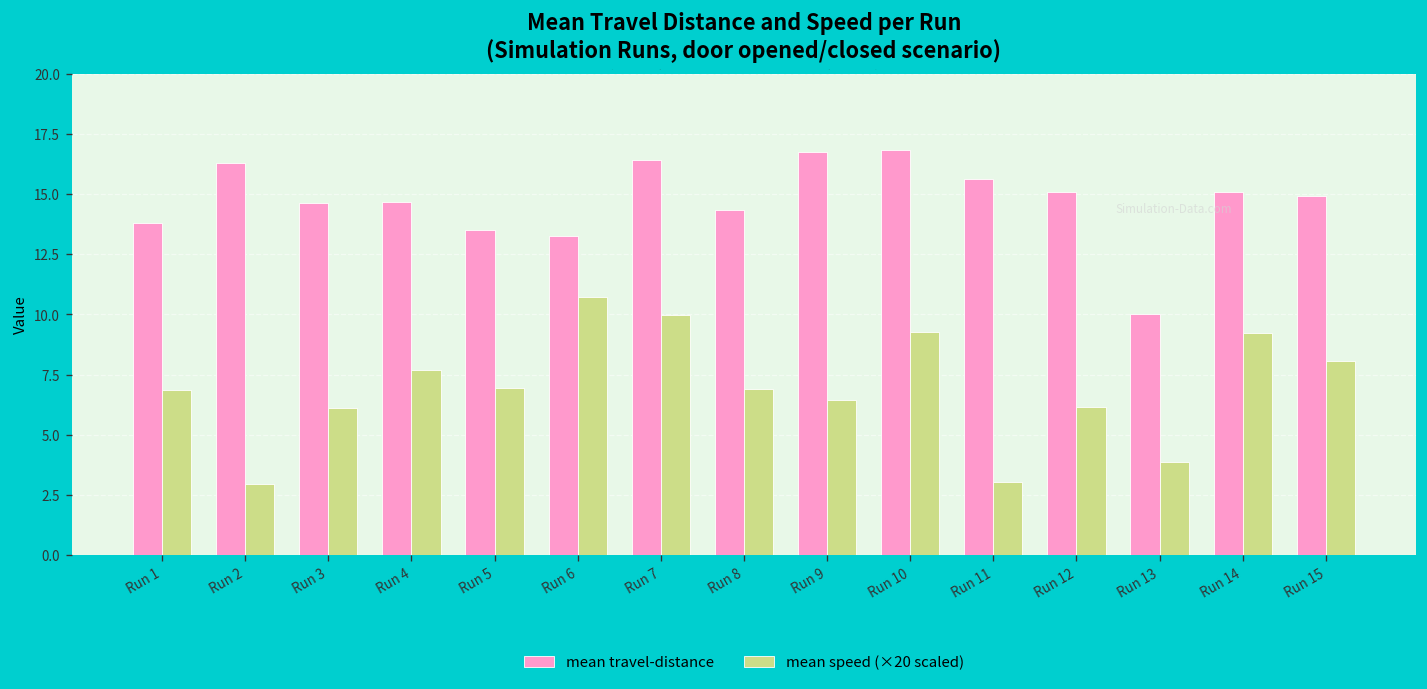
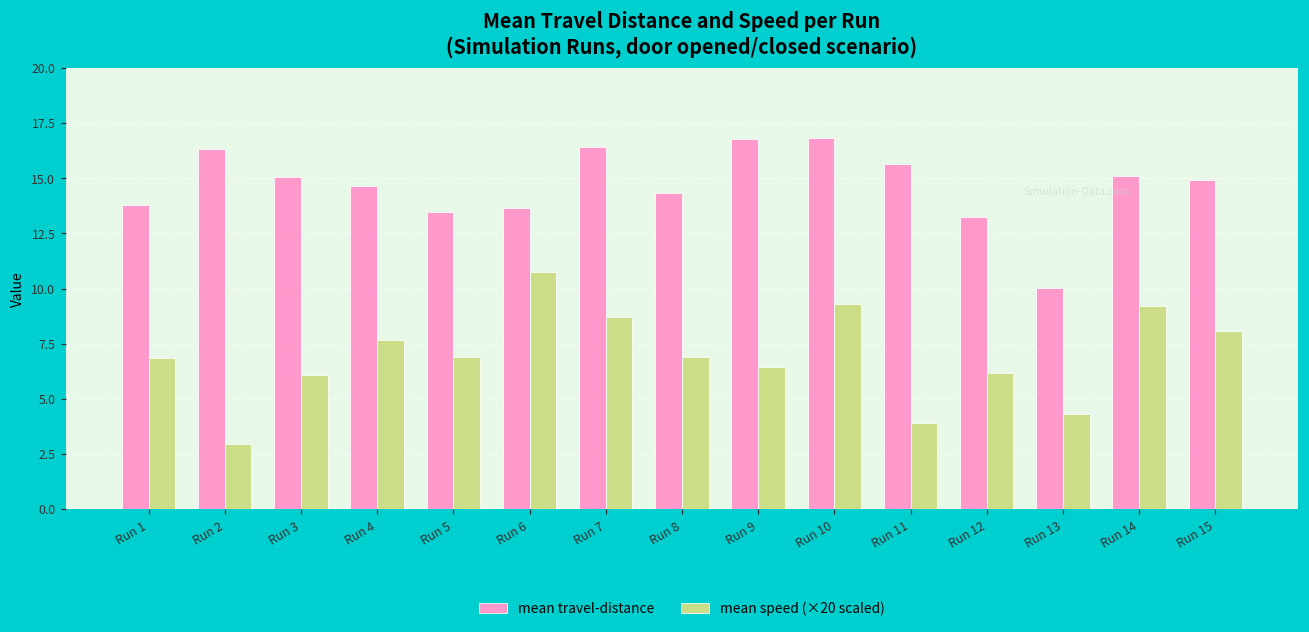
  {
    "mean travel-distance": {
      "Run 1": 13.8,
      "Run 2": 16.3,
-     "Run 3": 14.6,
+     "Run 3": 15.1,
      "Run 4": 14.7,
      "Run 5": 13.5,
-     "Run 6": 13.2,
+     "Run 6": 13.7,
      "Run 7": 16.4,
      "Run 8": 14.3,
      "Run 9": 16.8,
      "Run 10": 16.9,
      "Run 11": 15.6,
-     "Run 12": 15.1,
+     "Run 12": 13.3,
      "Run 13": 10.0,
      "Run 14": 15.1,
      "Run 15": 14.9
    },
    "mean speed (×20 scaled)": {
      "Run 1": 6.9,
      "Run 2": 3.0,
      "Run 3": 6.1,
      "Run 4": 7.7,
      "Run 5": 6.9,
      "Run 6": 10.7,
-     "Run 7": 10.0,
+     "Run 7": 8.7,
      "Run 8": 6.9,
      "Run 9": 6.4,
      "Run 10": 9.3,
-     "Run 11": 3.0,
+     "Run 11": 3.9,
      "Run 12": 6.2,
-     "Run 13": 3.9,
+     "Run 13": 4.3,
      "Run 14": 9.2,
      "Run 15": 8.1
    }
  }
